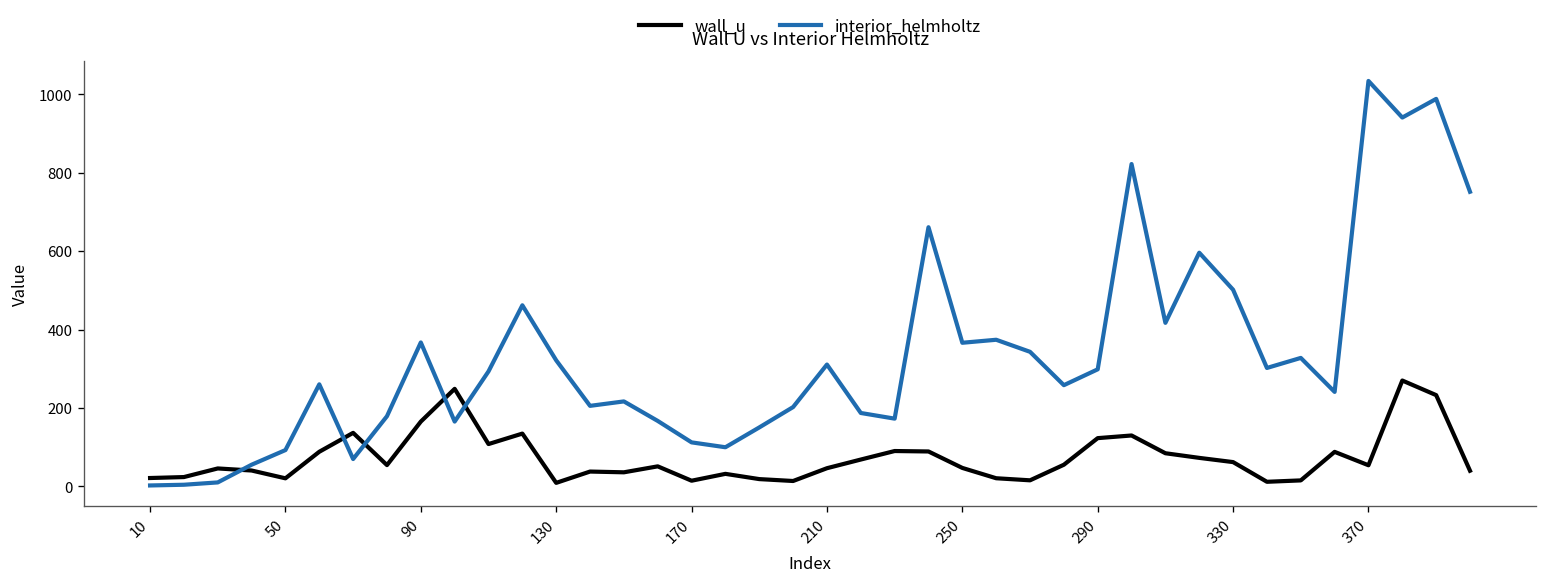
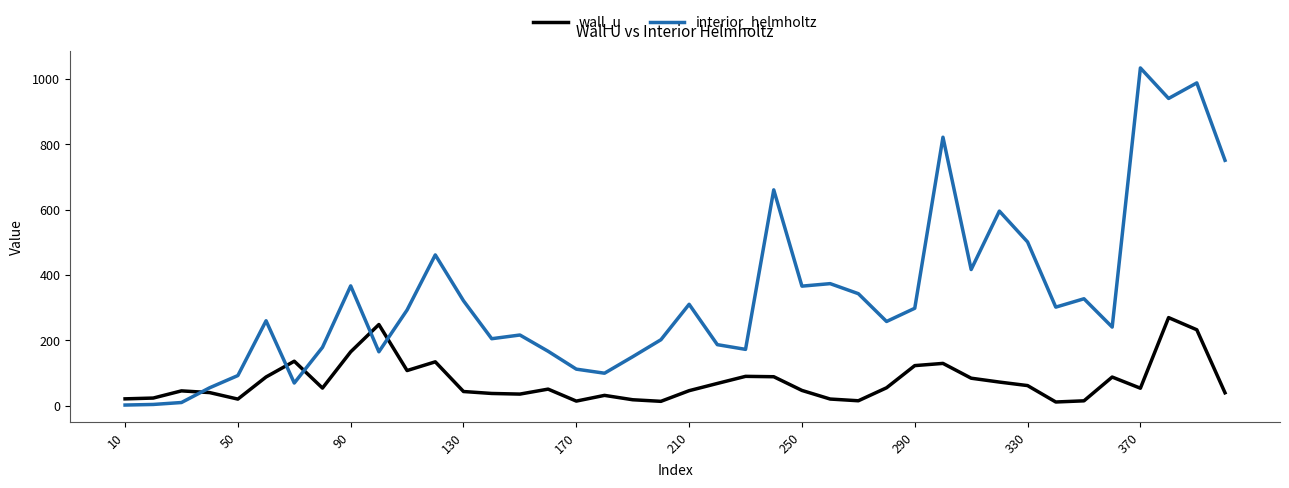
  {
    "wall_u": {
      "10": 20,
      "50": 20,
      "90": 170,
-     "130": 10,
+     "130": 40,
      "170": 10,
      "210": 50,
      "250": 50,
      "290": 120,
      "330": 60,
      "370": 50
    },
    "interior_helmholtz": {
      "10": 0,
      "50": 90,
      "90": 370,
      "130": 320,
      "170": 110,
      "210": 310,
      "250": 370,
      "290": 300,
      "330": 500,
      "370": 1030
    }
  }
